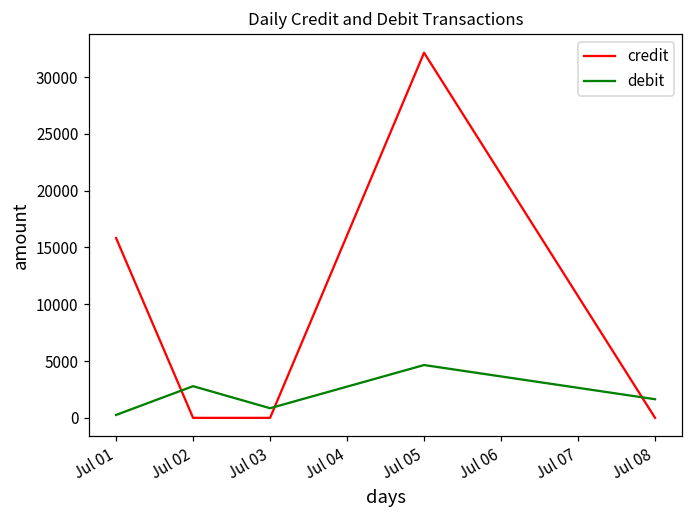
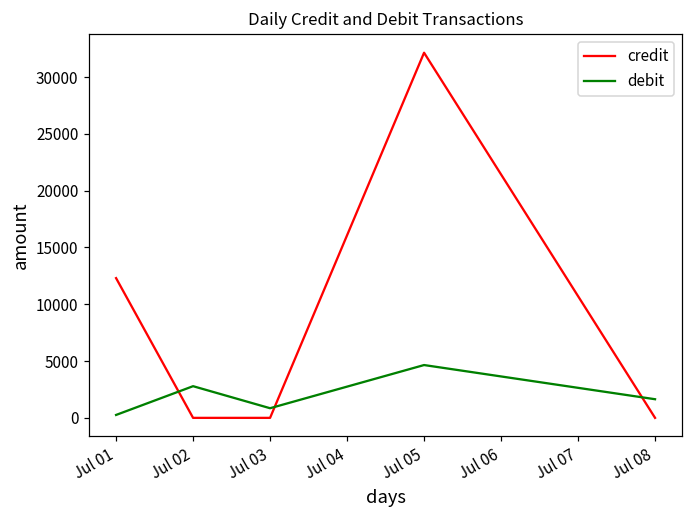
  {
    "credit": {
-     "Jul 01": 15800,
+     "Jul 01": 12300,
      "Jul 02": 0,
      "Jul 03": 0,
      "Jul 05": 32100,
      "Jul 08": 0
    },
    "debit": {
      "Jul 01": 300,
      "Jul 02": 2800,
      "Jul 03": 800,
      "Jul 05": 4600,
      "Jul 08": 1600
    }
  }
